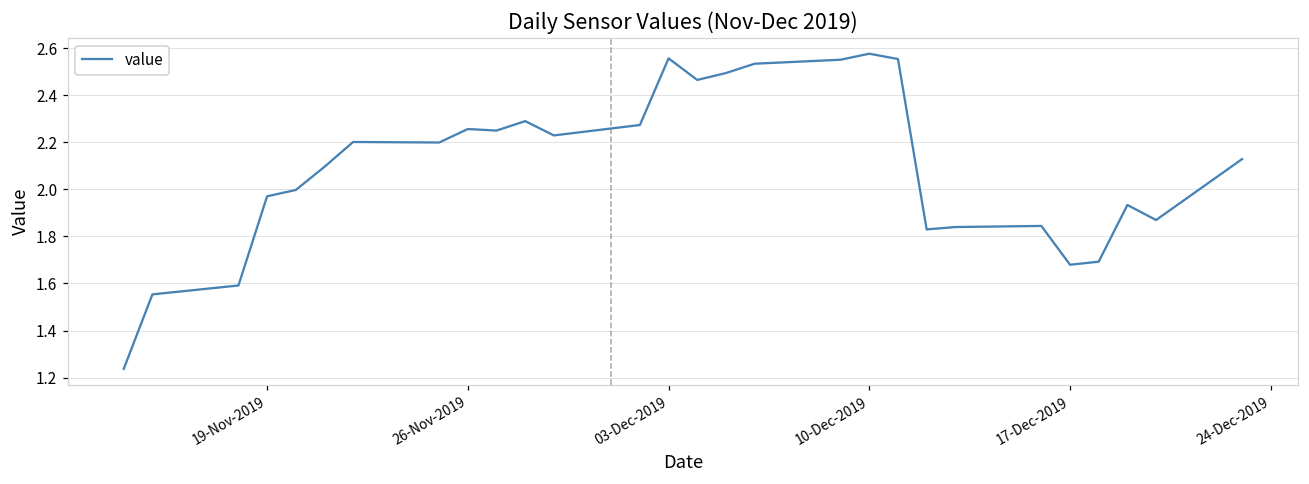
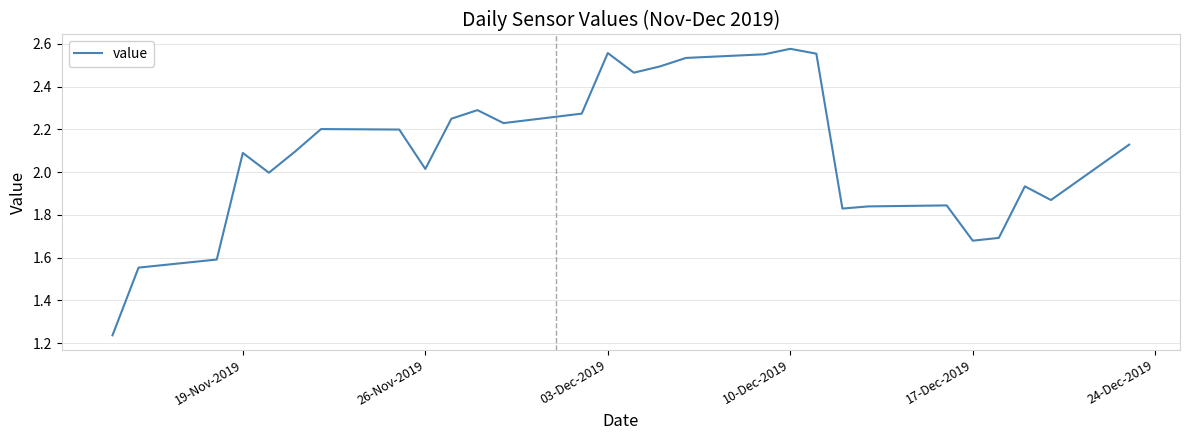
  {
-   "19-Nov-2019": 1.97,
-   "26-Nov-2019": 2.26,
+   "19-Nov-2019": 2.09,
+   "26-Nov-2019": 2.01,
    "03-Dec-2019": 2.56,
    "10-Dec-2019": 2.58,
    "17-Dec-2019": 1.68
  }
